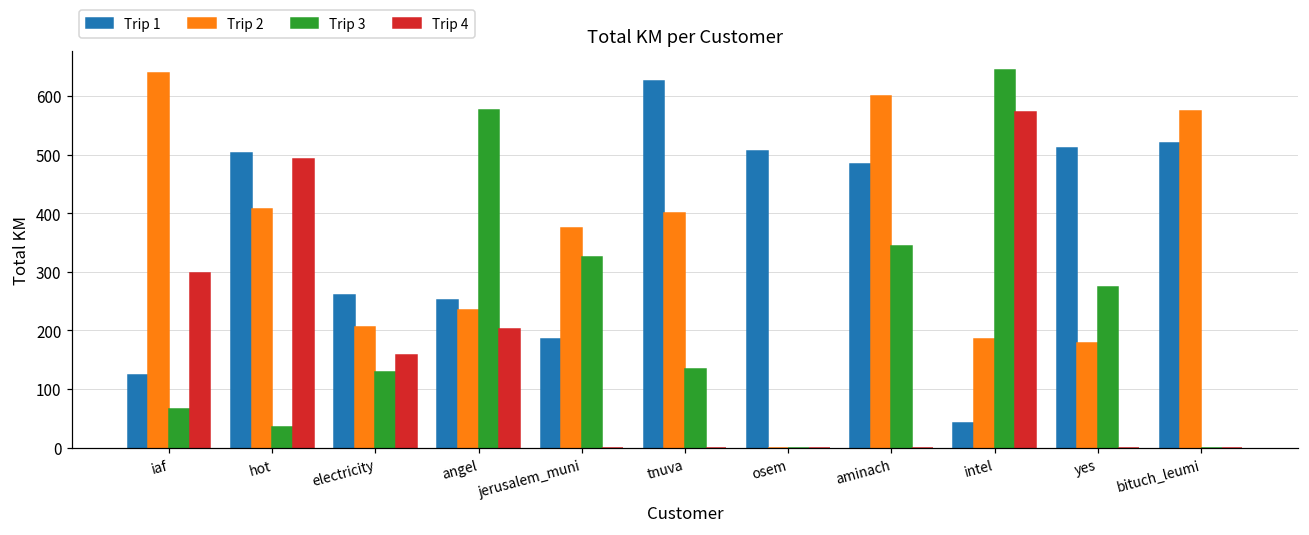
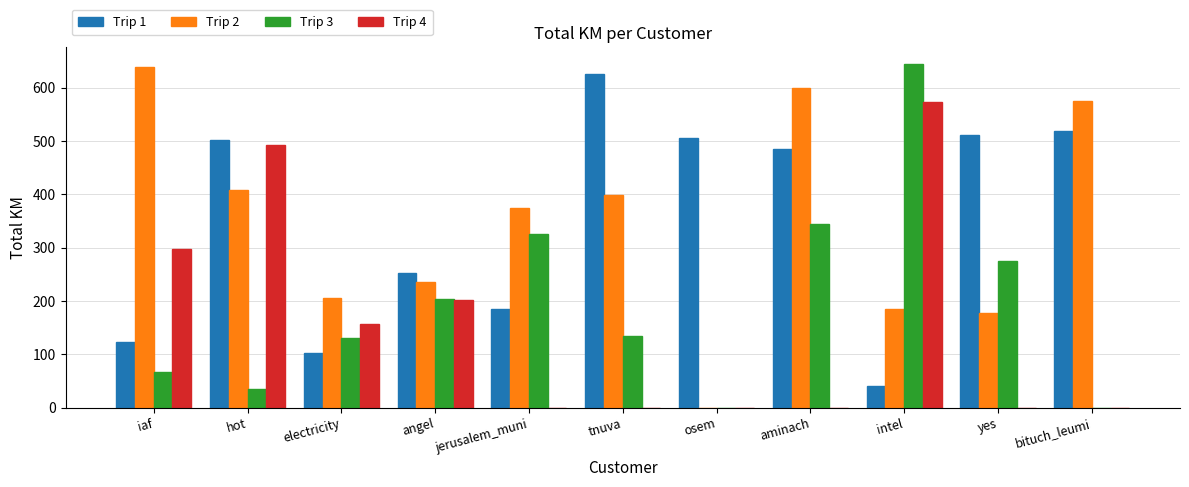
  {
    "Trip 1": {
      "iaf": 120,
      "hot": 500,
-     "electricity": 260,
+     "electricity": 100,
      "angel": 250,
      "jerusalem_muni": 180,
      "tnuva": 630,
      "osem": 510,
      "aminach": 480,
      "intel": 40,
      "yes": 510,
      "bituch_leumi": 520
    },
    "Trip 2": {
      "iaf": 640,
      "hot": 410,
      "electricity": 210,
      "angel": 240,
      "jerusalem_muni": 380,
      "tnuva": 400,
      "osem": 0,
      "aminach": 600,
      "intel": 190,
      "yes": 180,
      "bituch_leumi": 580
    },
    "Trip 3": {
      "iaf": 70,
      "hot": 40,
      "electricity": 130,
-     "angel": 580,
+     "angel": 200,
      "jerusalem_muni": 330,
      "tnuva": 130,
      "osem": 0,
      "aminach": 340,
      "intel": 640,
      "yes": 270,
      "bituch_leumi": 0
    },
    "Trip 4": {
      "iaf": 300,
      "hot": 490,
      "electricity": 160,
      "angel": 200,
      "jerusalem_muni": 0,
      "tnuva": 0,
      "osem": 0,
      "aminach": 0,
      "intel": 570,
      "yes": 0,
      "bituch_leumi": 0
    }
  }
